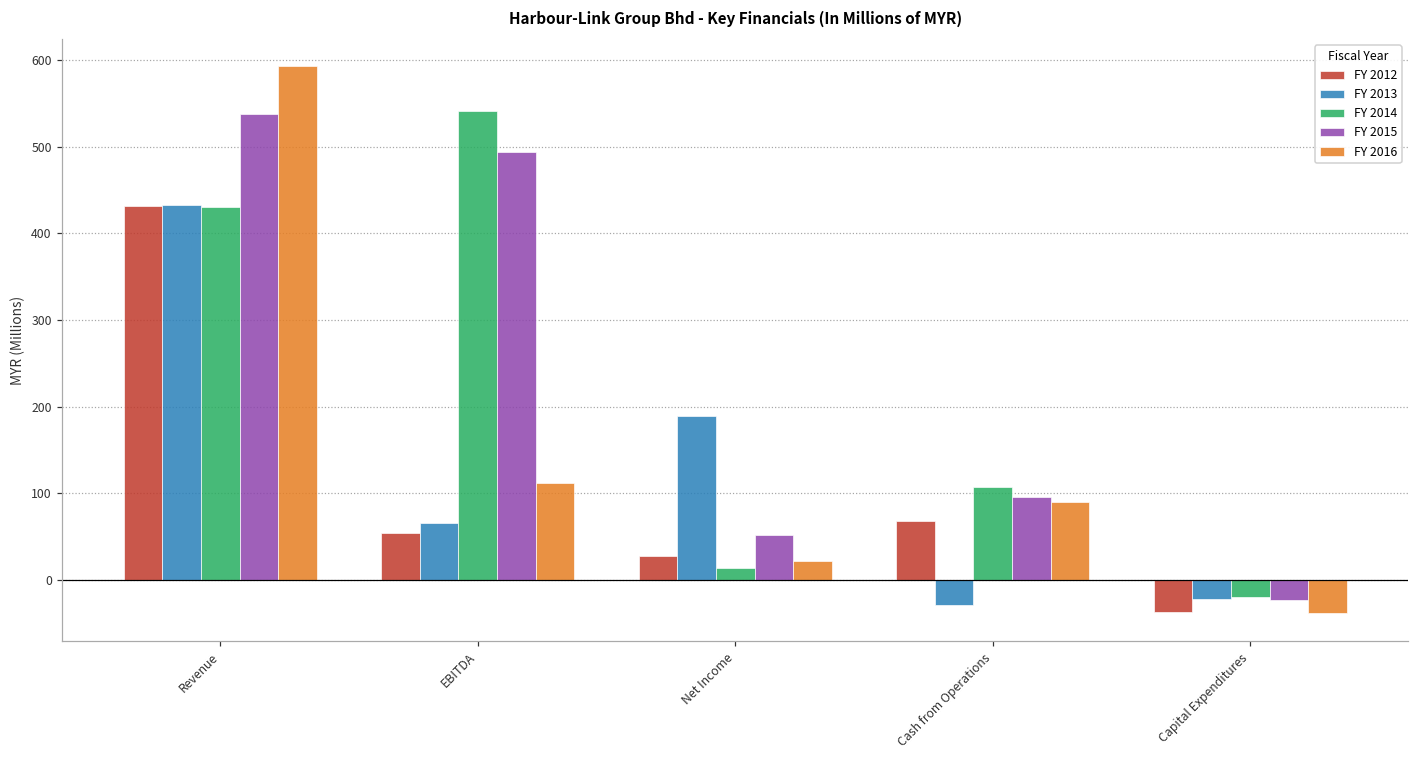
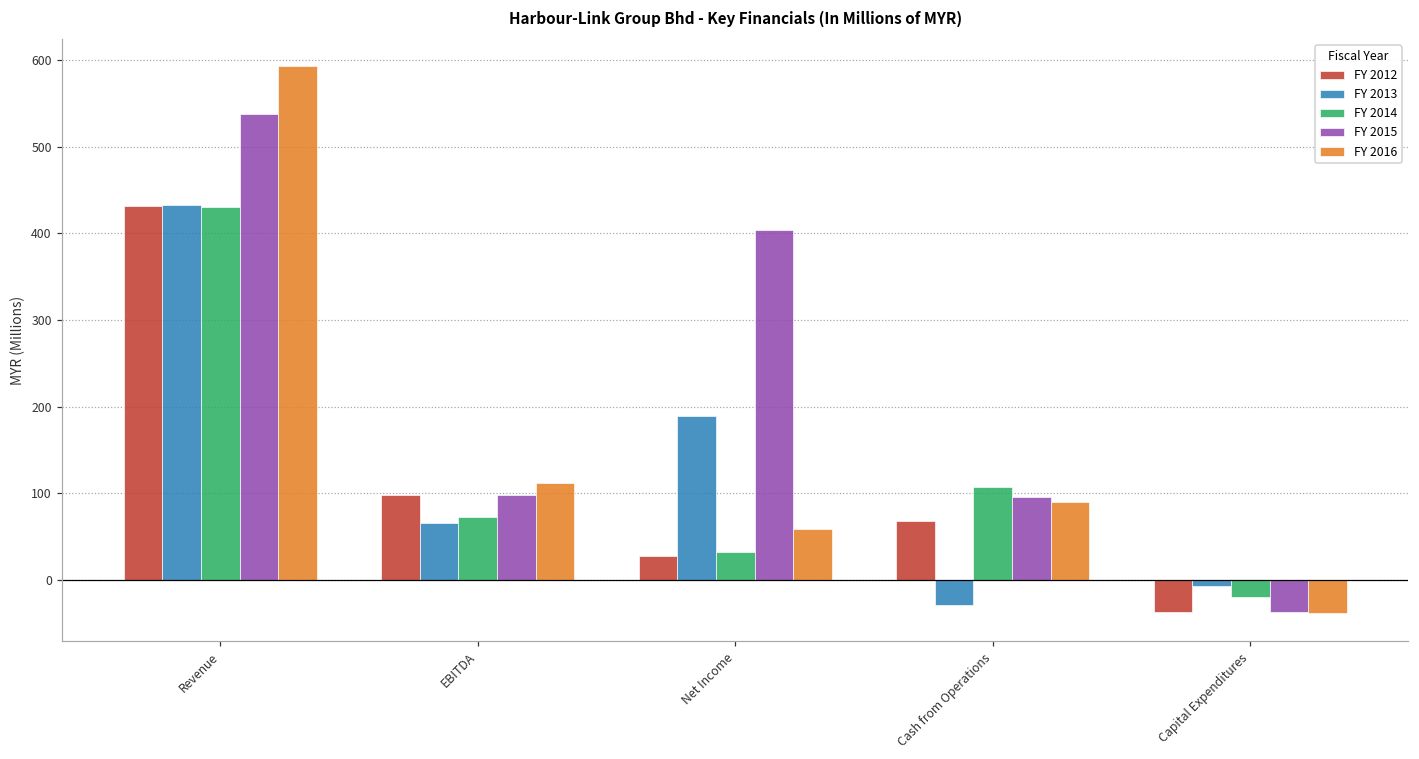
  {
    "FY 2012": {
      "Revenue": 430,
-     "EBITDA": 50,
+     "EBITDA": 100,
      "Net Income": 30,
      "Cash from Operations": 70,
      "Capital Expenditures": -40
    },
    "FY 2013": {
      "Revenue": 430,
      "EBITDA": 70,
      "Net Income": 190,
      "Cash from Operations": -30,
-     "Capital Expenditures": -20
+     "Capital Expenditures": -10
    },
    "FY 2014": {
      "Revenue": 430,
-     "EBITDA": 540,
-     "Net Income": 10,
+     "EBITDA": 70,
+     "Net Income": 30,
      "Cash from Operations": 110,
      "Capital Expenditures": -20
    },
    "FY 2015": {
      "Revenue": 540,
-     "EBITDA": 490,
-     "Net Income": 50,
+     "EBITDA": 100,
+     "Net Income": 400,
      "Cash from Operations": 100,
-     "Capital Expenditures": -20
+     "Capital Expenditures": -40
    },
    "FY 2016": {
      "Revenue": 590,
      "EBITDA": 110,
-     "Net Income": 20,
+     "Net Income": 60,
      "Cash from Operations": 90,
      "Capital Expenditures": -40
    }
  }
